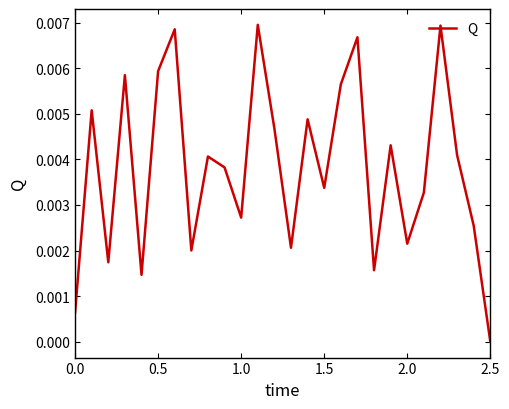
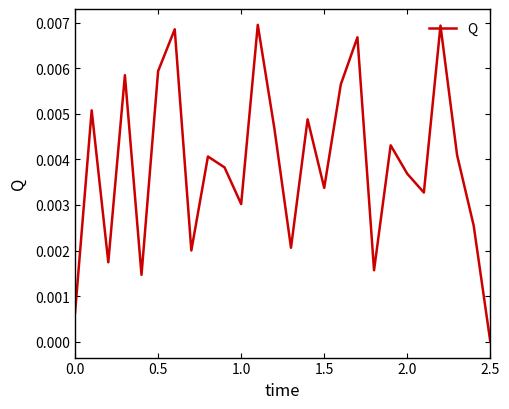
  {
    "0.0": 0.0006,
    "0.5": 0.0059,
-   "1.0": 0.0027,
+   "1.0": 0.0030,
    "1.5": 0.0034,
-   "2.0": 0.0022,
+   "2.0": 0.0037,
    "2.5": 0.0000
  }
